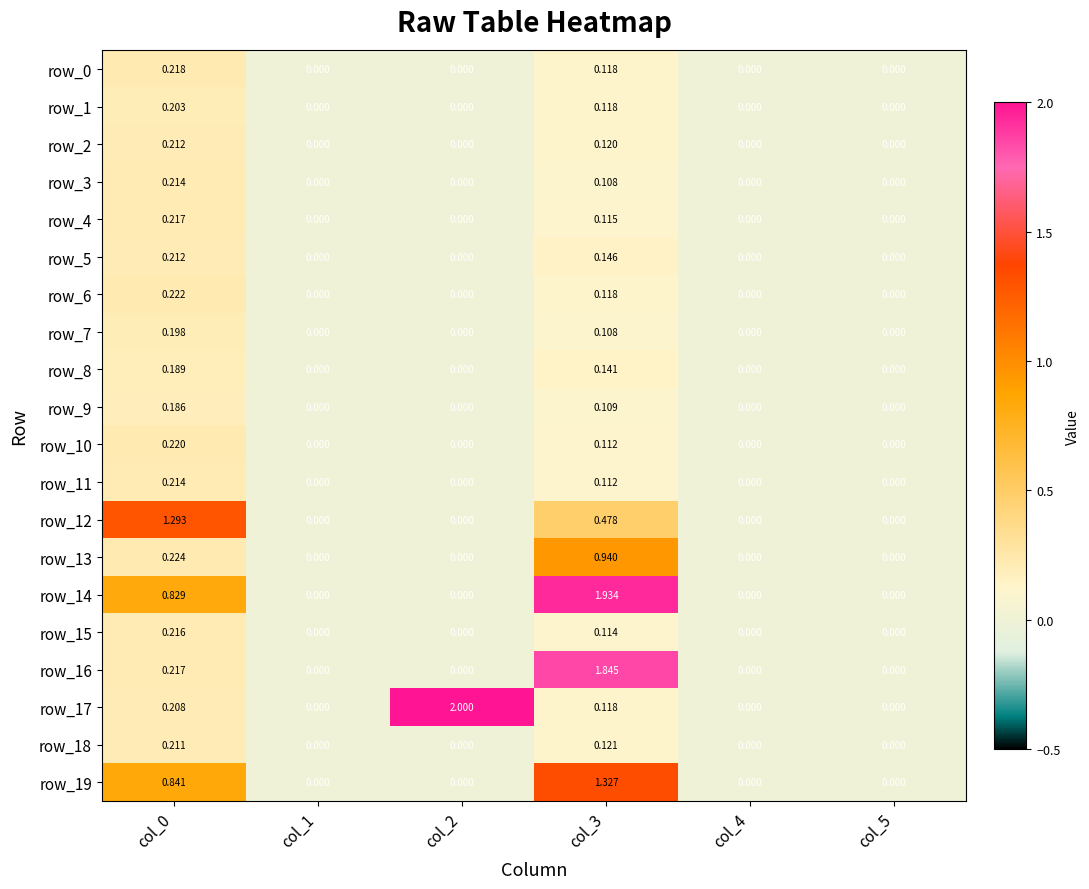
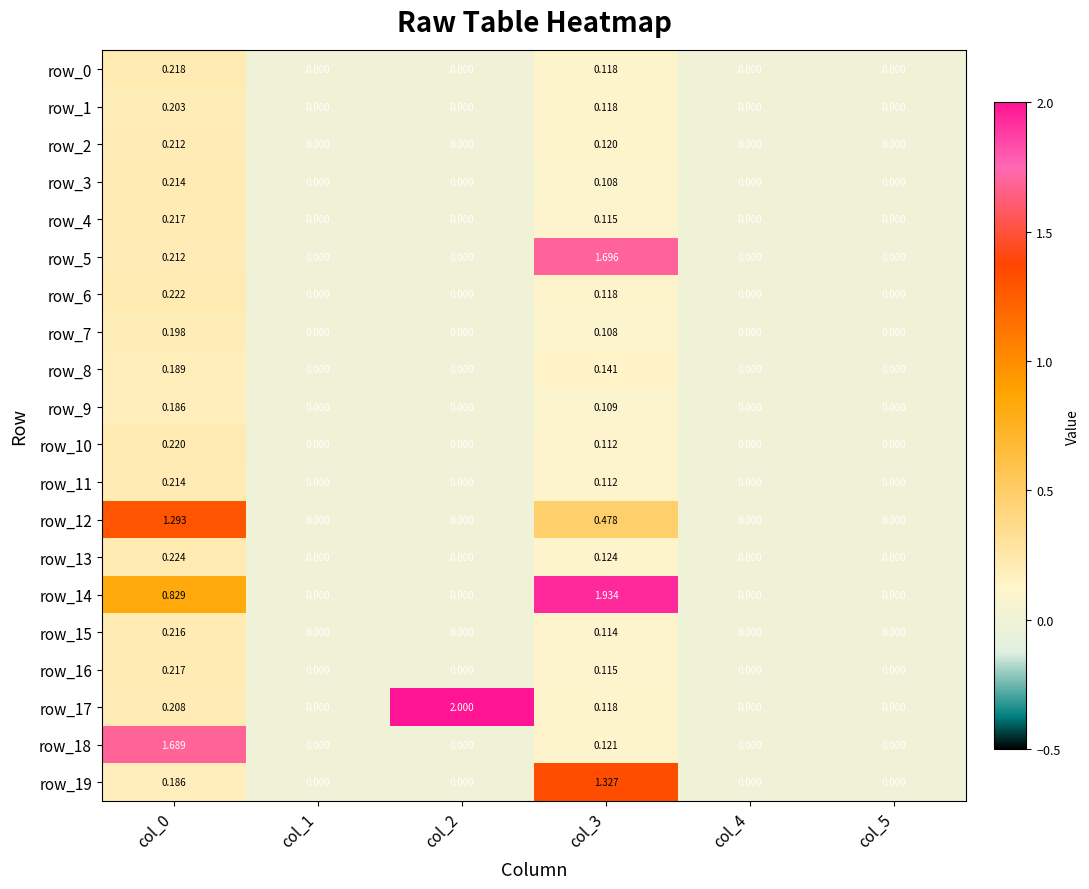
  {
    "row_0": {
      "col_0": 0.218,
      "col_3": 0.118
    },
    "row_1": {
      "col_0": 0.203,
      "col_3": 0.118
    },
    "row_2": {
      "col_0": 0.212,
      "col_3": 0.120
    },
    "row_3": {
      "col_0": 0.214,
      "col_3": 0.108
    },
    "row_4": {
      "col_0": 0.217,
      "col_3": 0.115
    },
    "row_5": {
      "col_0": 0.212,
-     "col_3": 0.146
+     "col_3": 1.696
    },
    "row_6": {
      "col_0": 0.222,
      "col_3": 0.118
    },
    "row_7": {
      "col_0": 0.198,
      "col_3": 0.108
    },
    "row_8": {
      "col_0": 0.189,
      "col_3": 0.141
    },
    "row_9": {
      "col_0": 0.186,
      "col_3": 0.109
    },
    "row_10": {
      "col_0": 0.220,
      "col_3": 0.112
    },
    "row_11": {
      "col_0": 0.214,
      "col_3": 0.112
    },
    "row_12": {
      "col_0": 1.293,
      "col_3": 0.478
    },
    "row_13": {
      "col_0": 0.224,
-     "col_3": 0.940
+     "col_3": 0.124
    },
    "row_14": {
      "col_0": 0.829,
      "col_3": 1.934
    },
    "row_15": {
      "col_0": 0.216,
      "col_3": 0.114
    },
    "row_16": {
      "col_0": 0.217,
-     "col_3": 1.845
+     "col_3": 0.115
    },
    "row_17": {
      "col_0": 0.208,
      "col_2": 2.000,
      "col_3": 0.118
    },
    "row_18": {
-     "col_0": 0.211,
+     "col_0": 1.689,
      "col_3": 0.121
    },
    "row_19": {
-     "col_0": 0.841,
+     "col_0": 0.186,
      "col_3": 1.327
    }
  }
